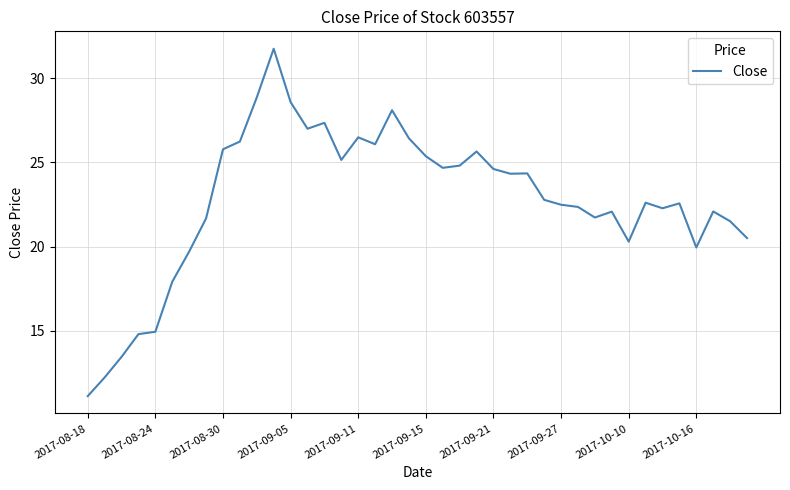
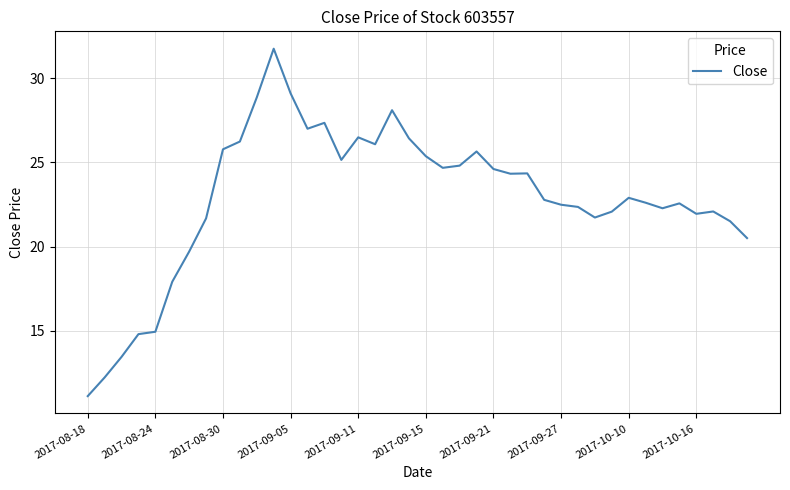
  {
    "2017-08-18": 11.1,
    "2017-08-24": 15.0,
    "2017-08-30": 25.8,
-   "2017-09-05": 28.6,
+   "2017-09-05": 29.1,
    "2017-09-11": 26.5,
    "2017-09-15": 25.4,
    "2017-09-21": 24.6,
    "2017-09-27": 22.5,
-   "2017-10-10": 20.3,
-   "2017-10-16": 20.0
+   "2017-10-10": 22.9,
+   "2017-10-16": 22.0
  }
